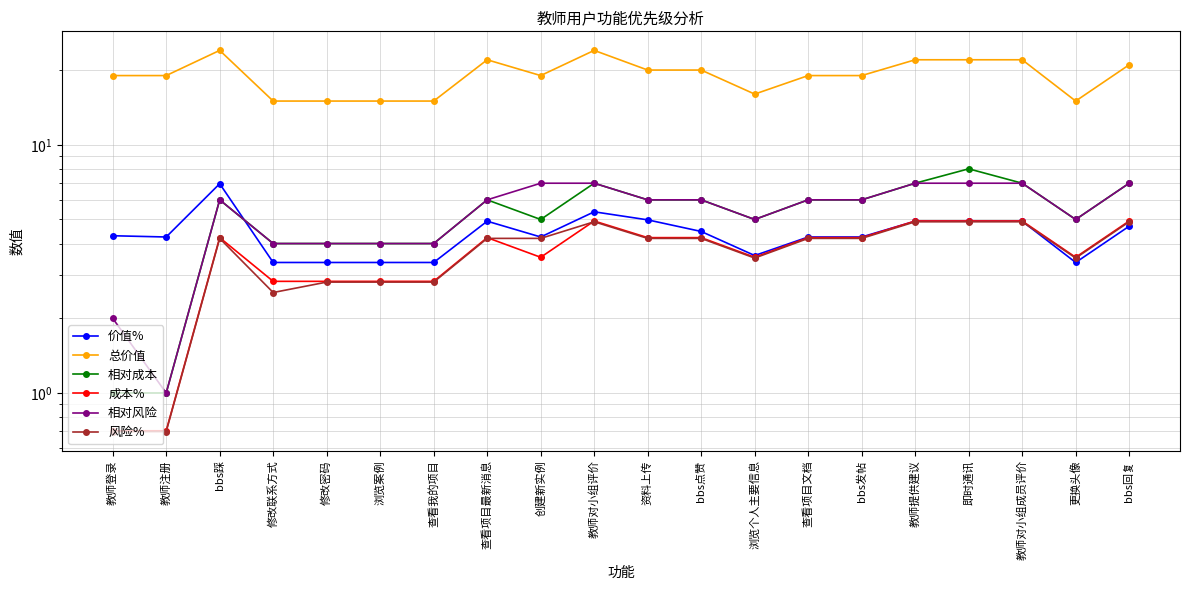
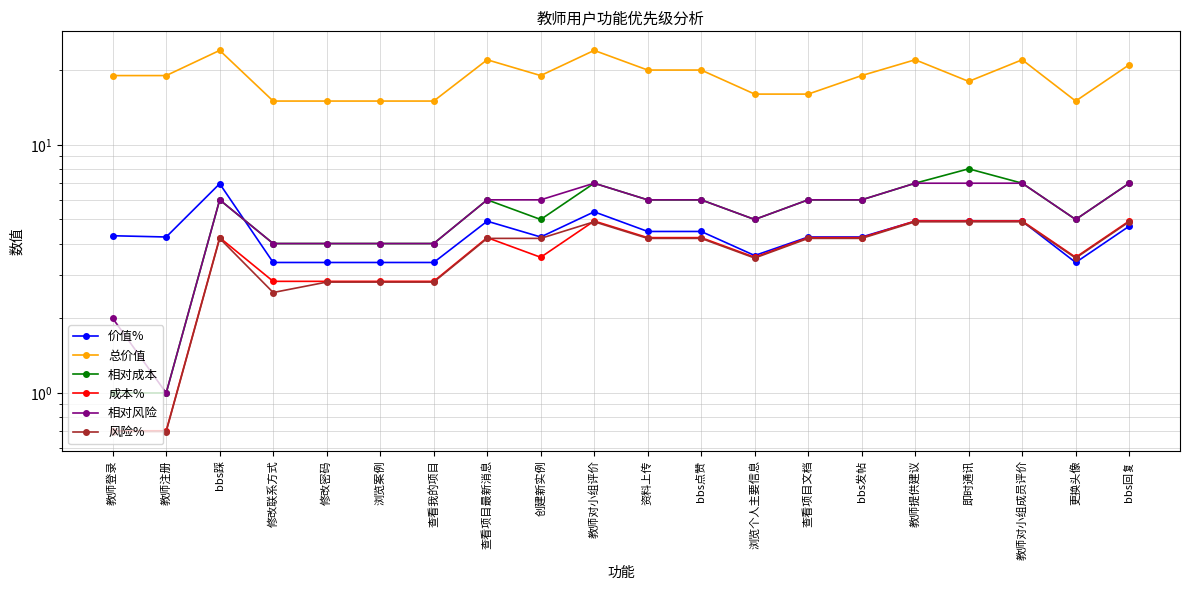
  {
    "价值%": {
      "教师登录": 4.3,
      "教师注册": 4.3,
      "bbs踩": 7.0,
      "修改联系方式": 3.4,
      "修改密码": 3.4,
      "浏览案例": 3.4,
      "查看我的项目": 3.4,
      "查看项目最新消息": 4.9,
      "教师对小组评价": 5.4,
-     "资料上传": 5.0,
+     "资料上传": 4.5,
      "bbs点赞": 4.5,
      "更换头像": 3.4,
      "bbs回复": 4.7
    },
    "总价值": {
      "教师登录": 19,
      "教师注册": 19,
      "bbs踩": 24,
      "修改联系方式": 15,
      "修改密码": 15,
      "浏览案例": 15,
      "查看我的项目": 15,
      "查看项目最新消息": 22,
      "创建新实例": 19,
      "教师对小组评价": 24,
      "资料上传": 20,
      "bbs点赞": 20,
      "浏览个人主要信息": 16,
-     "查看项目文档": 19,
+     "查看项目文档": 16,
      "bbs发帖": 19,
      "教师提供建议": 22,
-     "即时通讯": 22,
+     "即时通讯": 18,
      "教师对小组成员评价": 22,
      "更换头像": 15,
      "bbs回复": 21
    },
    "相对成本": {
      "创建新实例": 5.0,
      "即时通讯": 8.0
    },
    "成本%": {
      "修改联系方式": 2.8,
      "创建新实例": 3.5
    },
    "相对风险": {
      "教师登录": 2,
-     "创建新实例": 7,
+     "创建新实例": 6,
      "即时通讯": 7
    },
    "风险%": {
      "修改联系方式": 2.5
    }
  }
